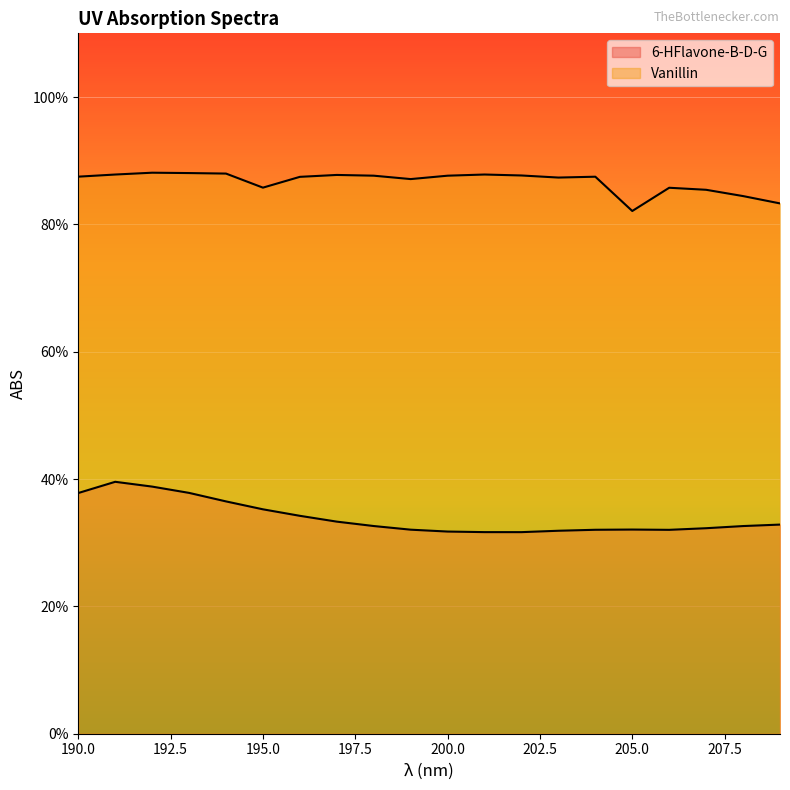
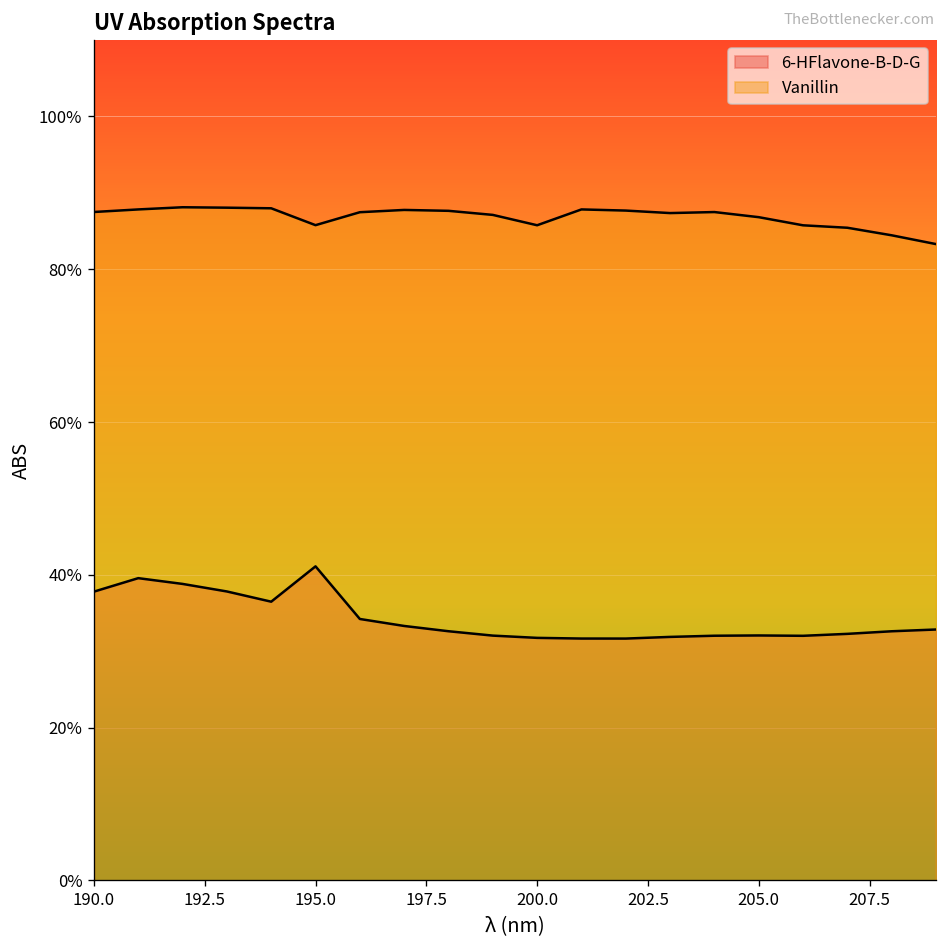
  {
    "6-HFlavone-B-D-G": {
      "190.0": "38%",
-     "195.0": "35%",
+     "195.0": "41%",
      "200.0": "32%",
      "205.0": "32%"
    },
    "Vanillin": {
      "190.0": "87%",
      "195.0": "86%",
-     "200.0": "88%",
-     "205.0": "82%"
+     "200.0": "86%",
+     "205.0": "87%"
    }
  }
